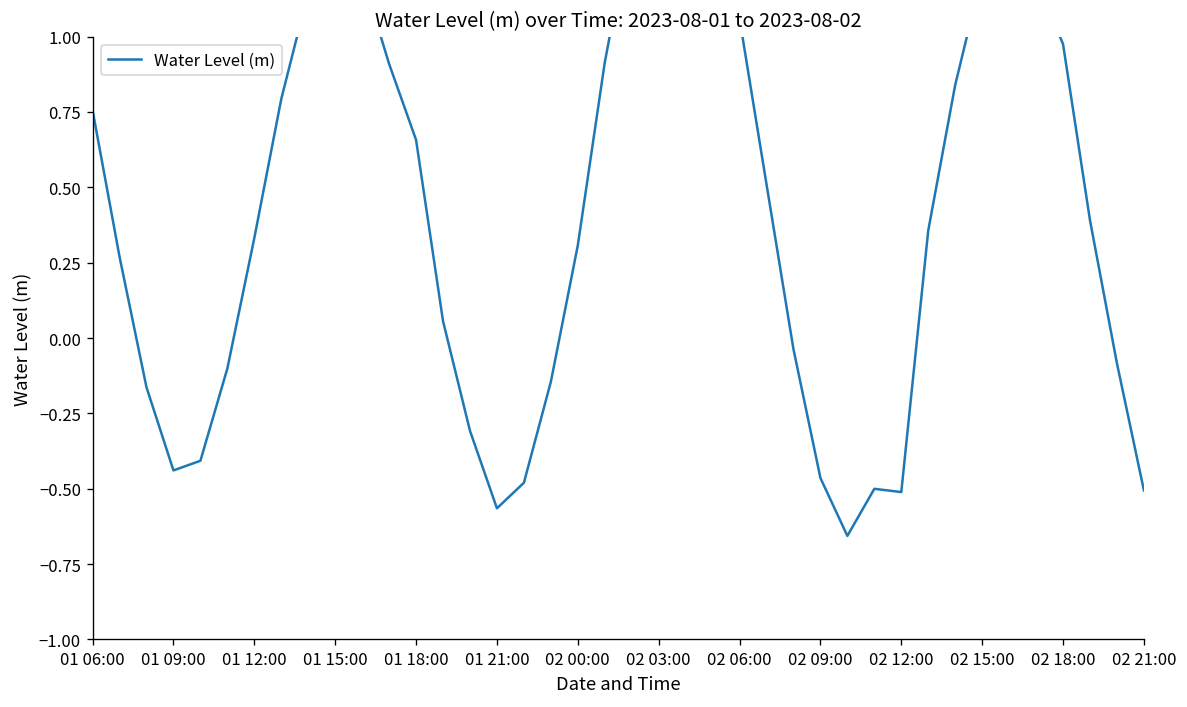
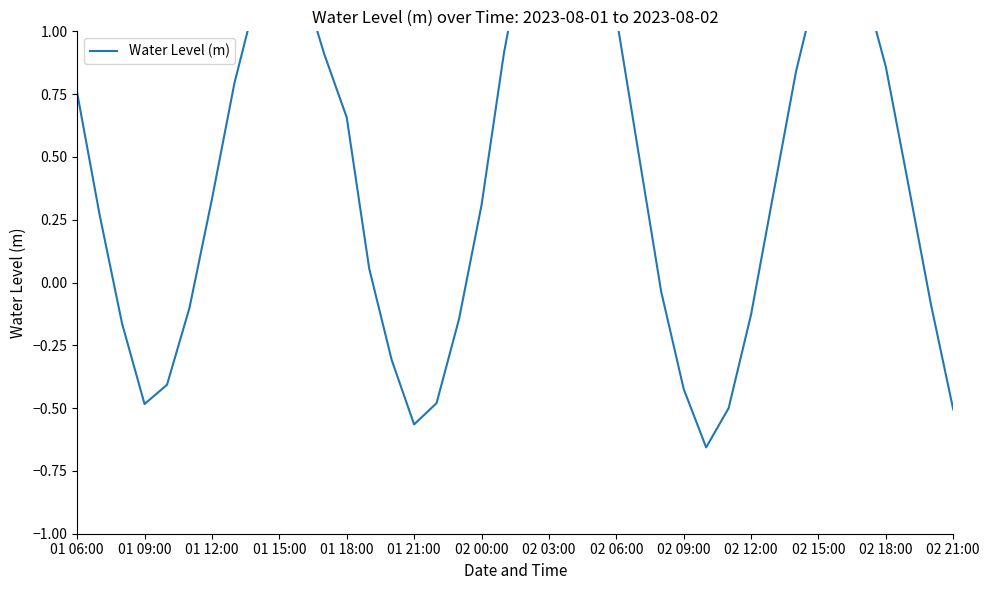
  {
    "01 06:00": 0.76,
-   "01 09:00": -0.44,
+   "01 09:00": -0.48,
    "01 12:00": 0.33,
    "01 18:00": 0.66,
    "01 21:00": -0.56,
    "02 00:00": 0.31,
-   "02 09:00": -0.46,
-   "02 12:00": -0.51,
-   "02 18:00": 0.98,
+   "02 09:00": -0.42,
+   "02 12:00": -0.13,
+   "02 18:00": 0.86,
    "02 21:00": -0.51
  }
